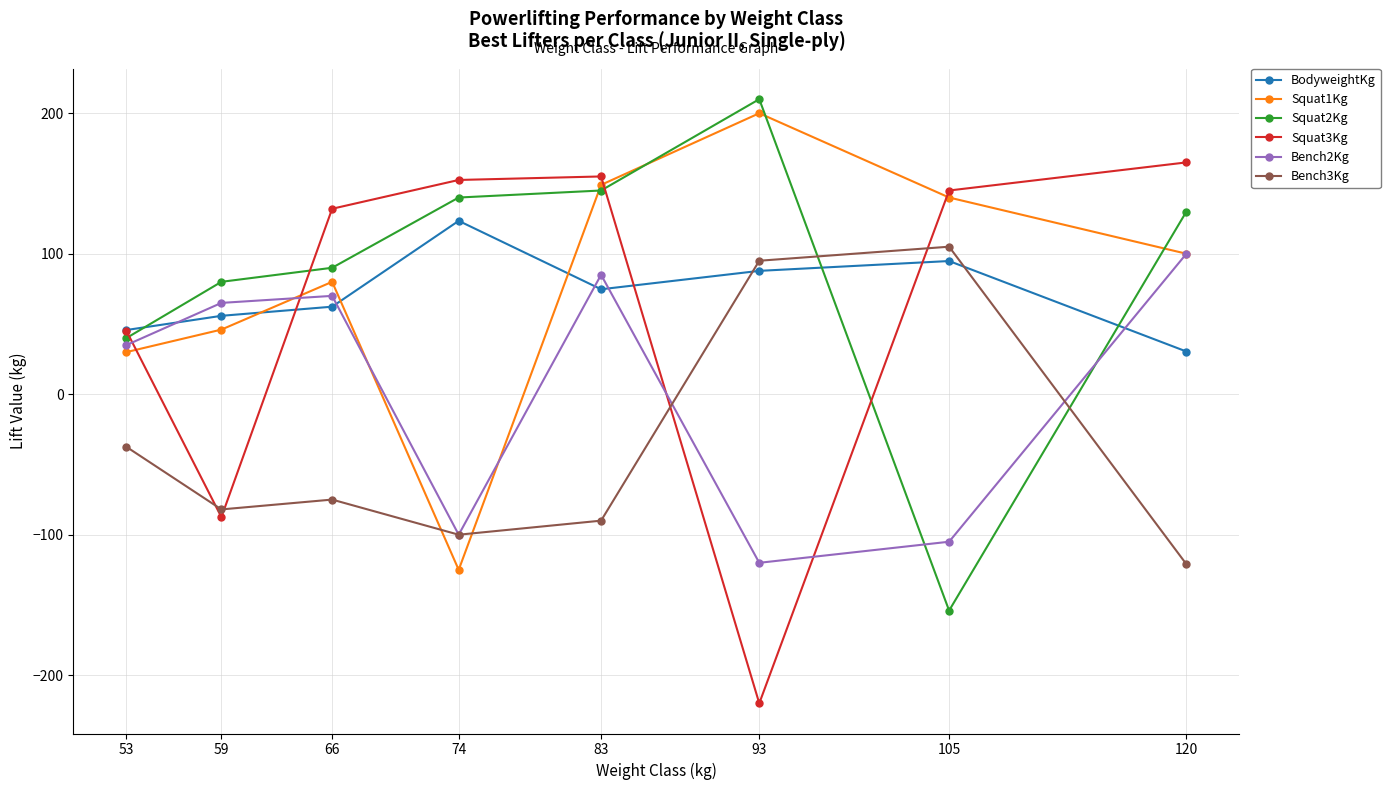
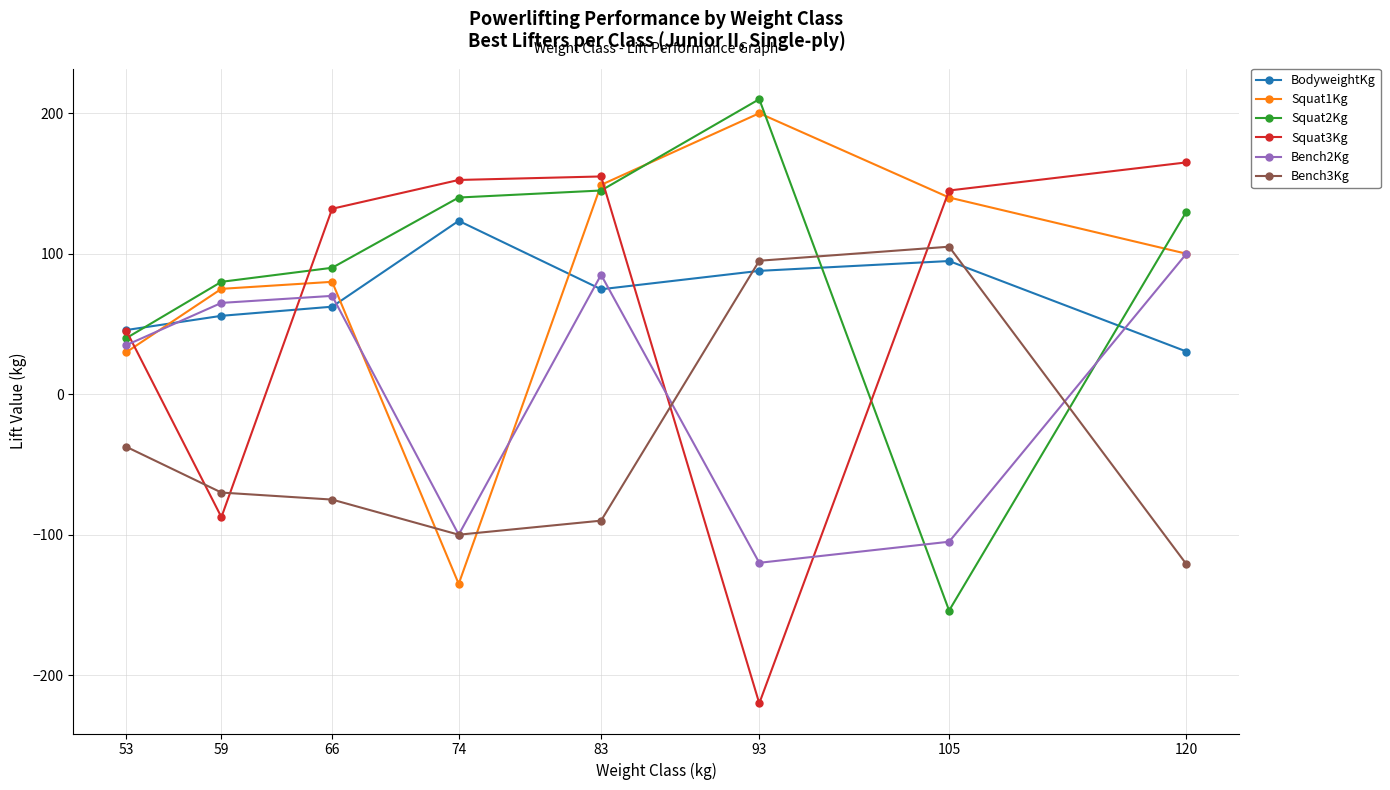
  {
    "BodyweightKg": {
      "59": 56,
      "66": 62,
      "74": 123,
      "83": 75,
      "93": 88,
      "105": 95,
      "120": 30
    },
    "Squat1Kg": {
      "53": 30,
-     "59": 46,
+     "59": 75,
      "66": 80,
-     "74": -125,
+     "74": -135,
      "83": 149,
      "93": 200,
      "105": 140
    },
    "Squat2Kg": {
      "53": 40,
      "59": 80,
      "66": 90,
      "74": 140,
      "83": 145,
      "93": 210,
      "105": -154,
      "120": 130
    },
    "Squat3Kg": {
      "59": -88,
      "66": 132,
      "74": 153,
      "83": 155,
      "93": -220,
      "105": 145,
      "120": 165
    },
    "Bench2Kg": {
      "53": 35,
      "59": 65,
      "66": 70,
      "83": 85,
      "93": -120,
      "105": -105
    },
    "Bench3Kg": {
      "53": -38,
-     "59": -82,
+     "59": -70,
      "66": -75,
      "83": -90,
      "93": 95,
      "105": 105,
      "120": -121
    }
  }
